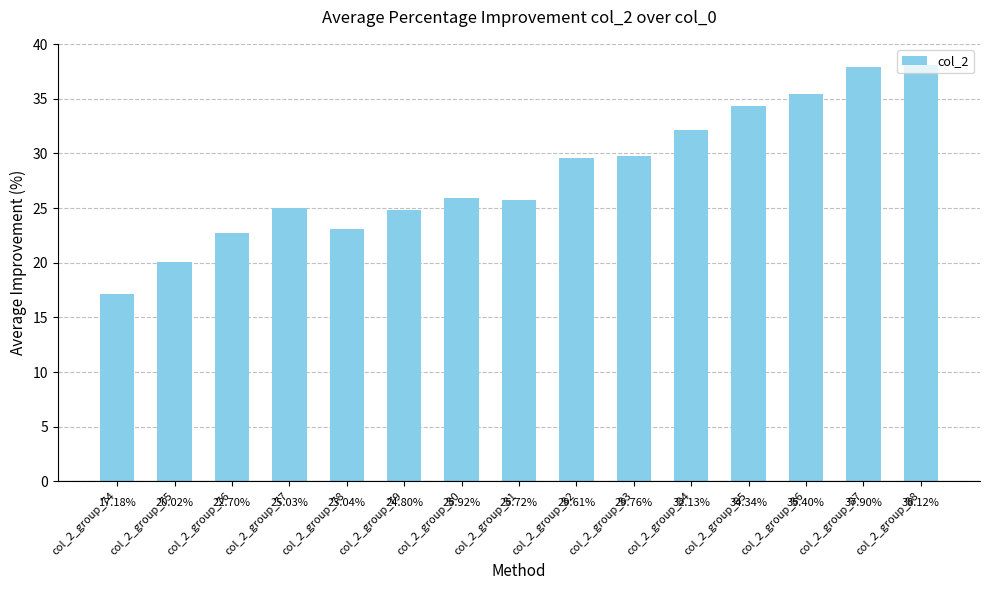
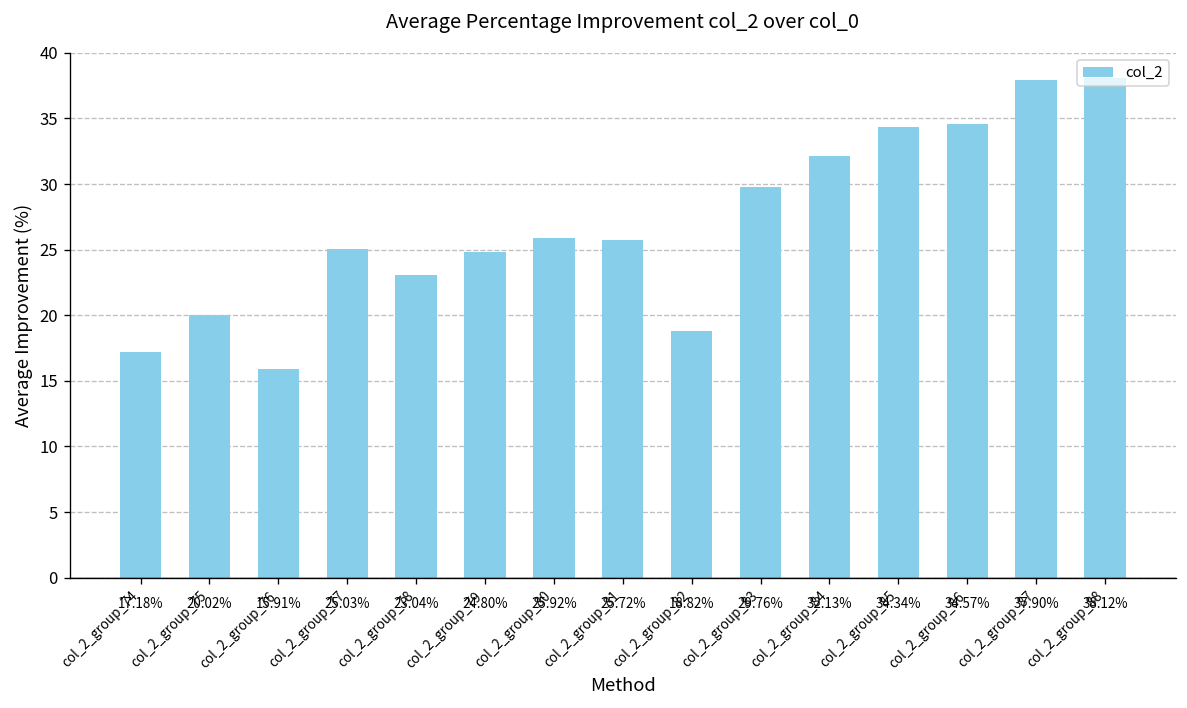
  {
-   "col_2_group_76": "22.70%",
-   "col_2_group_82": "29.61%",
-   "col_2_group_86": "35.40%"
+   "col_2_group_76": "15.91%",
+   "col_2_group_82": "18.82%",
+   "col_2_group_86": "34.57%"
  }
